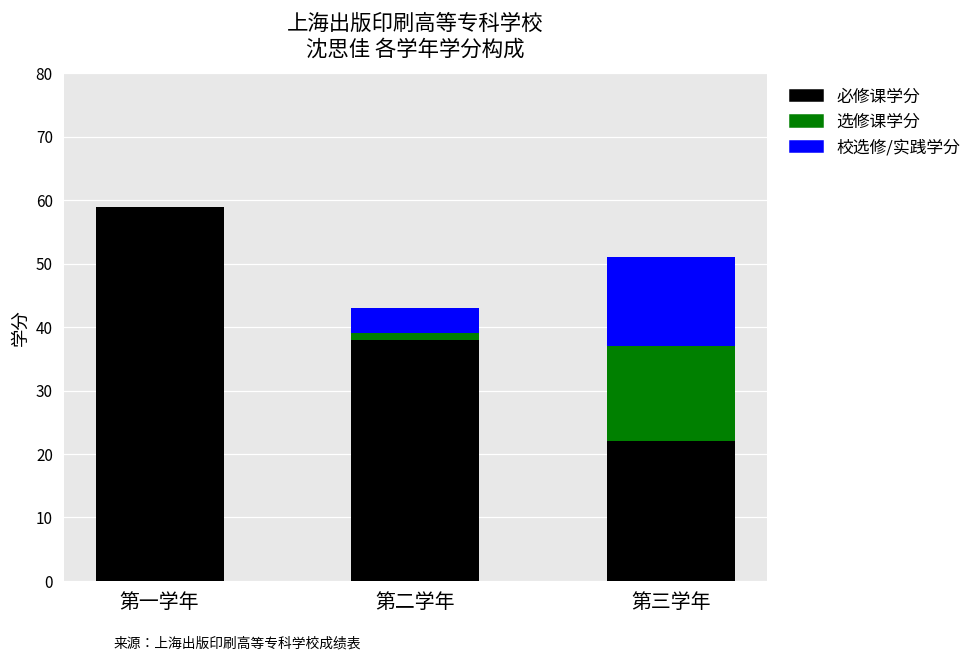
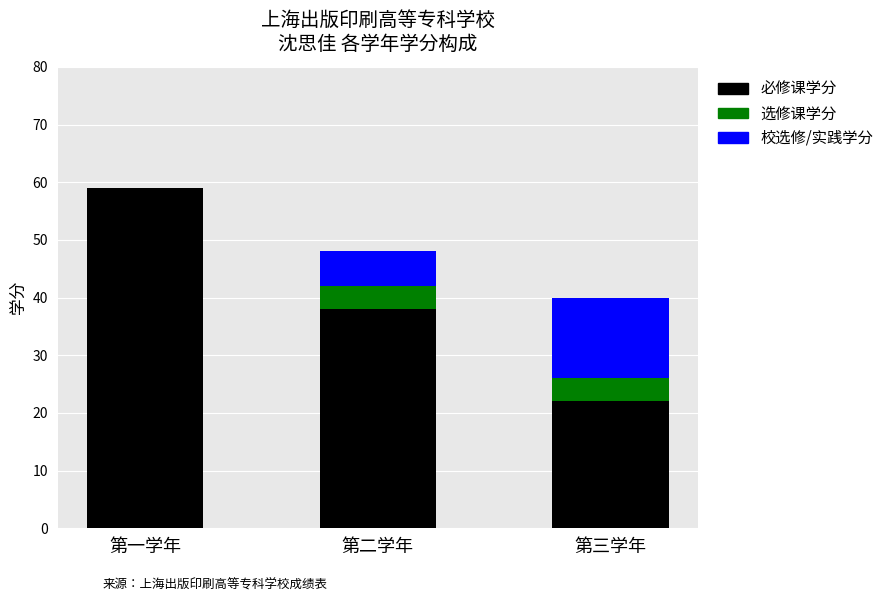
  {
    "必修课学分": {
      "第一学年": 59,
      "第二学年": 38,
      "第三学年": 22
    },
    "选修课学分": {
      "第一学年": 0,
-     "第二学年": 1,
-     "第三学年": 15
+     "第二学年": 4,
+     "第三学年": 4
    },
    "校选修/实践学分": {
      "第一学年": 0,
-     "第二学年": 4,
+     "第二学年": 6,
      "第三学年": 14
    }
  }
